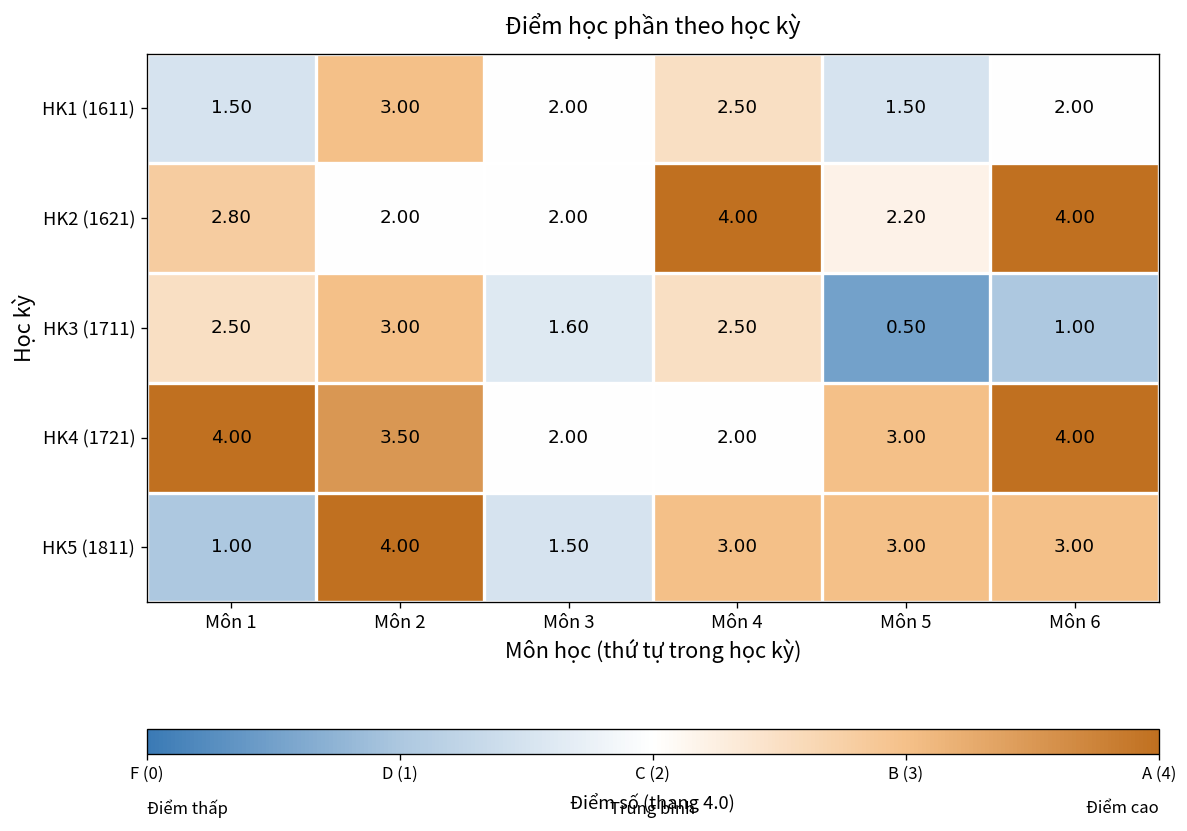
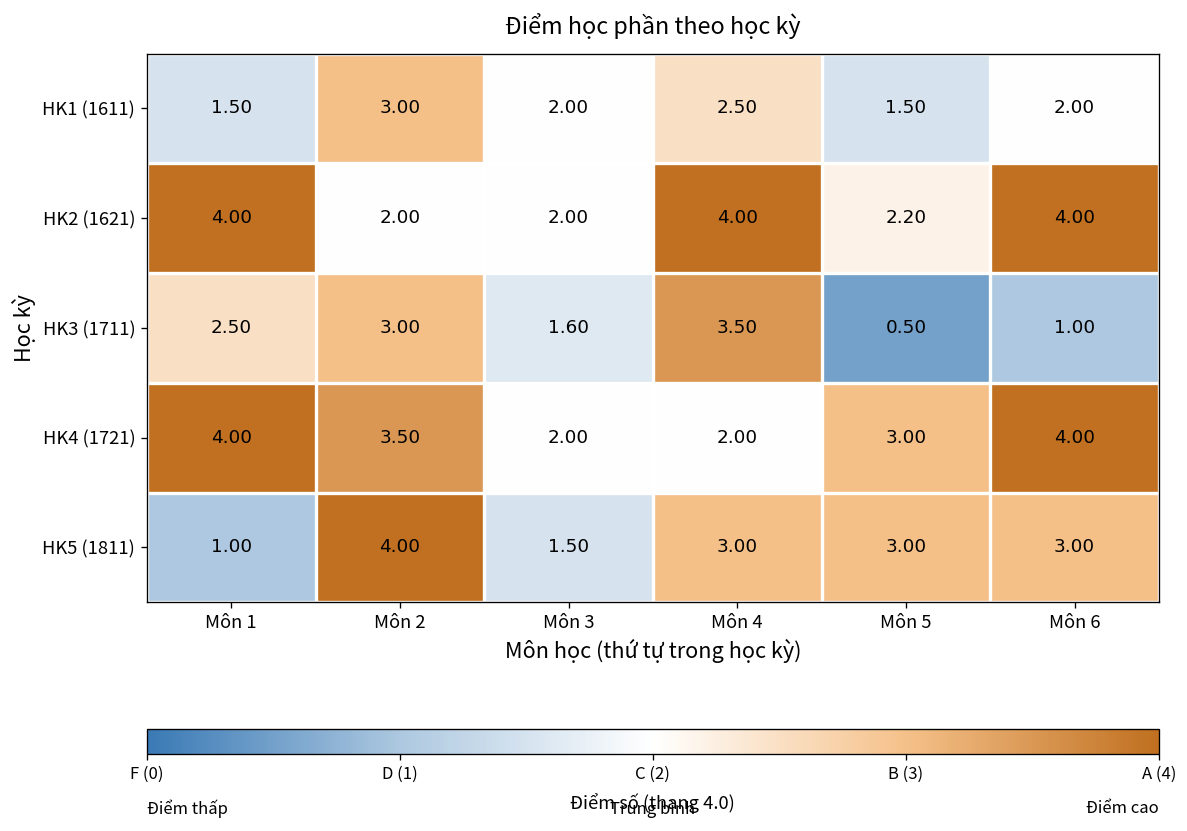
  {
    "HK1 (1611)": {
      "Môn 1": 1.50,
      "Môn 2": 3.00,
      "Môn 3": 2.00,
      "Môn 4": 2.50,
      "Môn 5": 1.50,
      "Môn 6": 2.00
    },
    "HK2 (1621)": {
-     "Môn 1": 2.80,
+     "Môn 1": 4.00,
      "Môn 2": 2.00,
      "Môn 3": 2.00,
      "Môn 4": 4.00,
      "Môn 5": 2.20,
      "Môn 6": 4.00
    },
    "HK3 (1711)": {
      "Môn 1": 2.50,
      "Môn 2": 3.00,
      "Môn 3": 1.60,
-     "Môn 4": 2.50,
+     "Môn 4": 3.50,
      "Môn 5": 0.50,
      "Môn 6": 1.00
    },
    "HK4 (1721)": {
      "Môn 1": 4.00,
      "Môn 2": 3.50,
      "Môn 3": 2.00,
      "Môn 4": 2.00,
      "Môn 5": 3.00,
      "Môn 6": 4.00
    },
    "HK5 (1811)": {
      "Môn 1": 1.00,
      "Môn 2": 4.00,
      "Môn 3": 1.50,
      "Môn 4": 3.00,
      "Môn 5": 3.00,
      "Môn 6": 3.00
    }
  }
